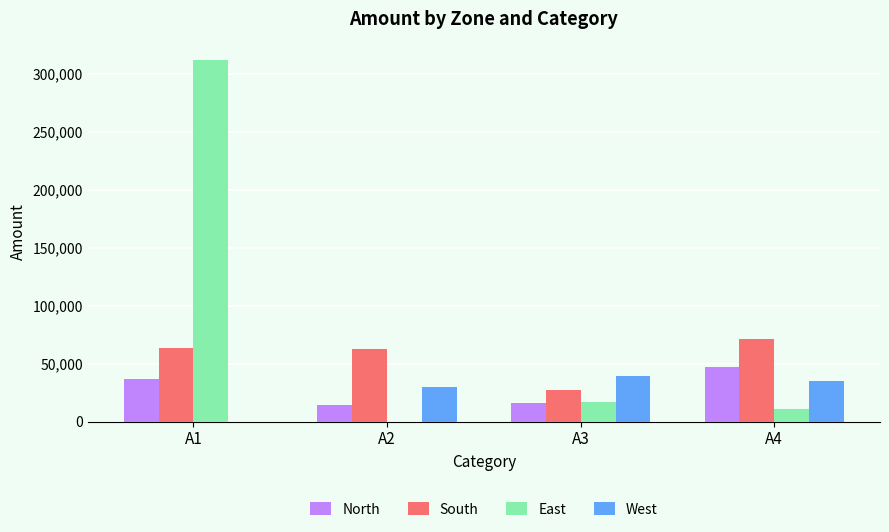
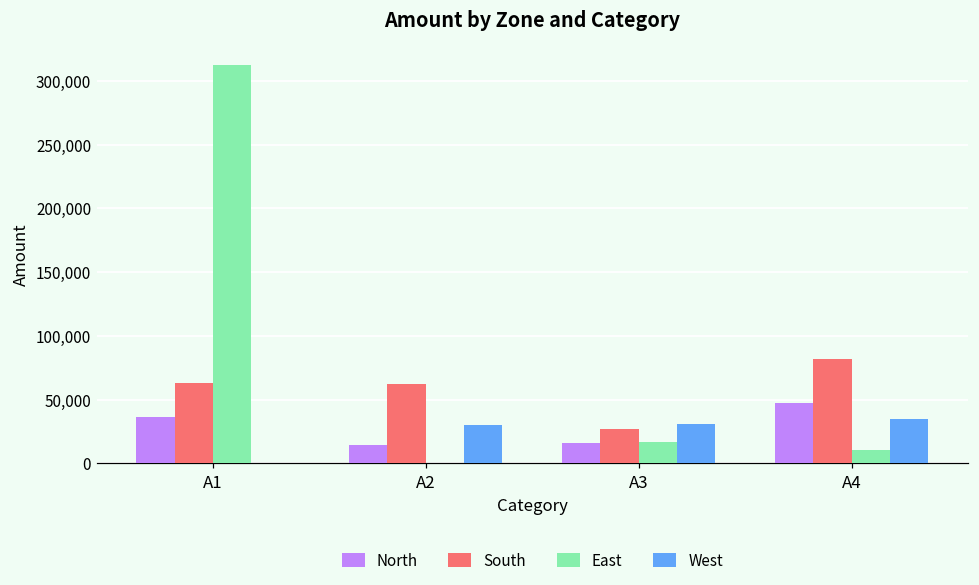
  {
    "North": {
      "A1": "36,000",
      "A2": "14,000",
      "A3": "16,000",
      "A4": "47,000"
    },
    "South": {
      "A1": "63,000",
      "A2": "63,000",
      "A3": "27,000",
-     "A4": "71,000"
+     "A4": "82,000"
    },
    "East": {
      "A1": "312,000",
      "A2": "0",
      "A3": "17,000",
      "A4": "11,000"
    },
    "West": {
      "A1": "0",
      "A2": "30,000",
-     "A3": "40,000",
+     "A3": "31,000",
      "A4": "35,000"
    }
  }
